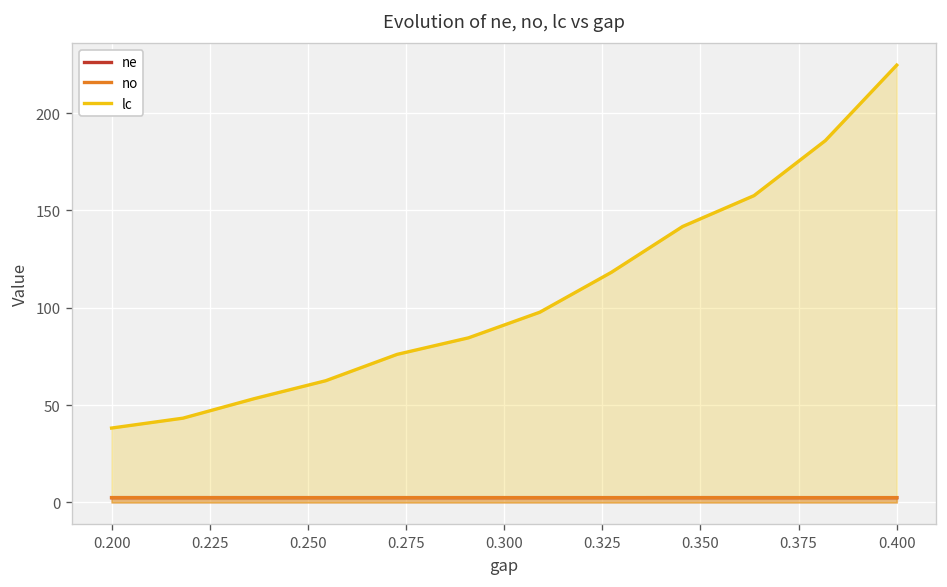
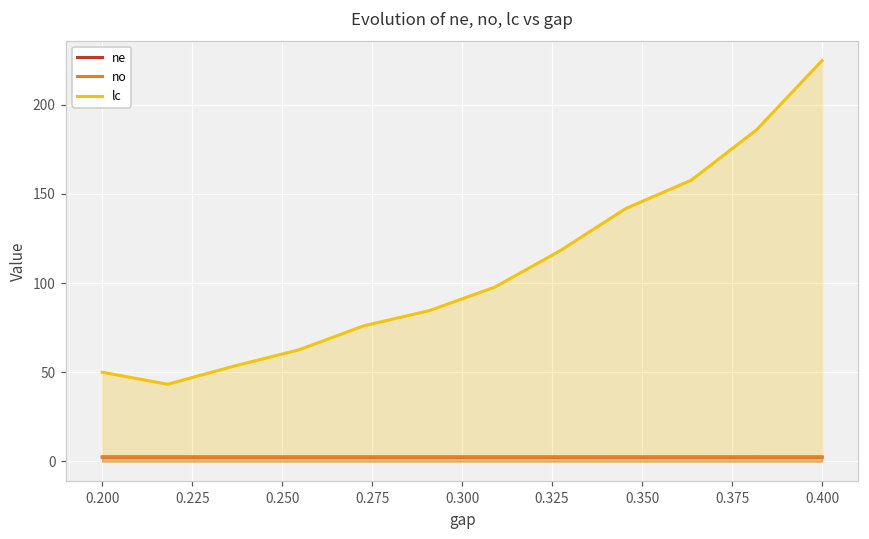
  {
    "no": {
      "0.200": 2,
      "0.400": 2
    },
    "lc": {
-     "0.200": 38,
+     "0.200": 50,
      "0.400": 225
    }
  }
